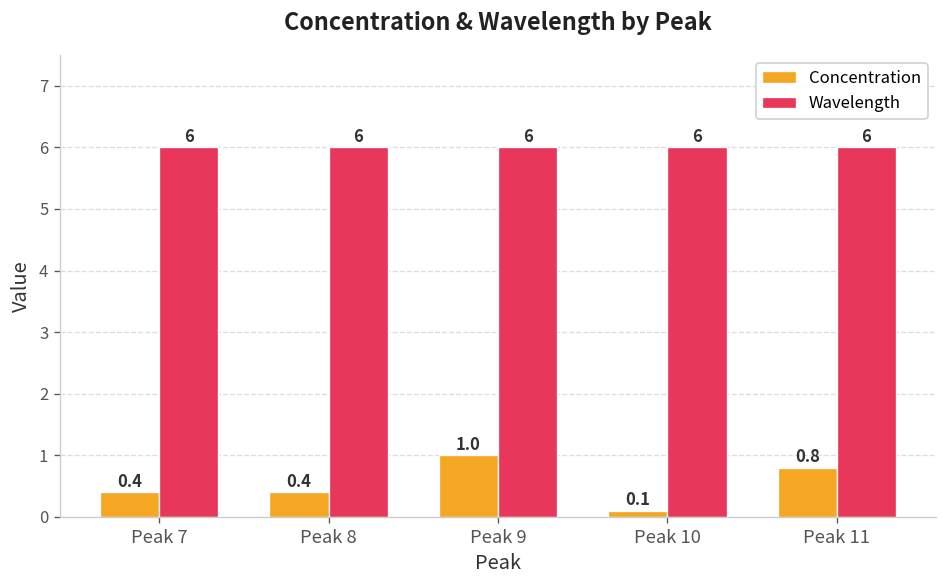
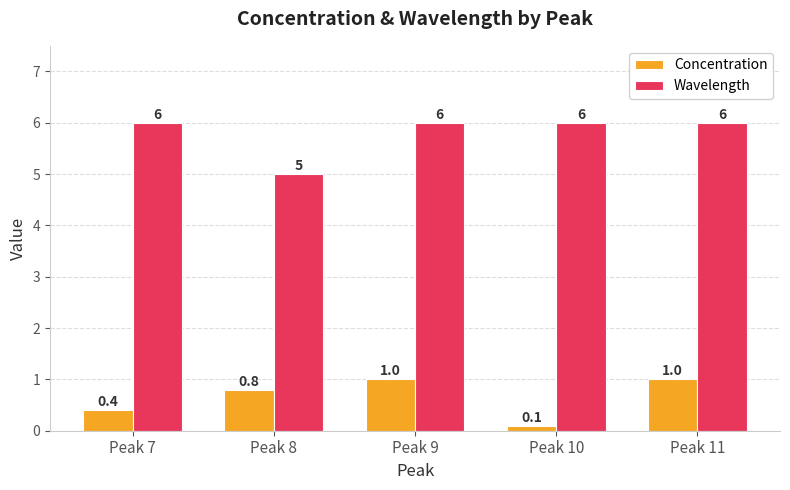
  {
    "Concentration": {
      "Peak 7": 0.4,
-     "Peak 8": 0.4,
+     "Peak 8": 0.8,
      "Peak 9": 1.0,
      "Peak 10": 0.1,
-     "Peak 11": 0.8
+     "Peak 11": 1.0
    },
    "Wavelength": {
      "Peak 7": 6,
-     "Peak 8": 6,
+     "Peak 8": 5,
      "Peak 9": 6,
      "Peak 10": 6,
      "Peak 11": 6
    }
  }
